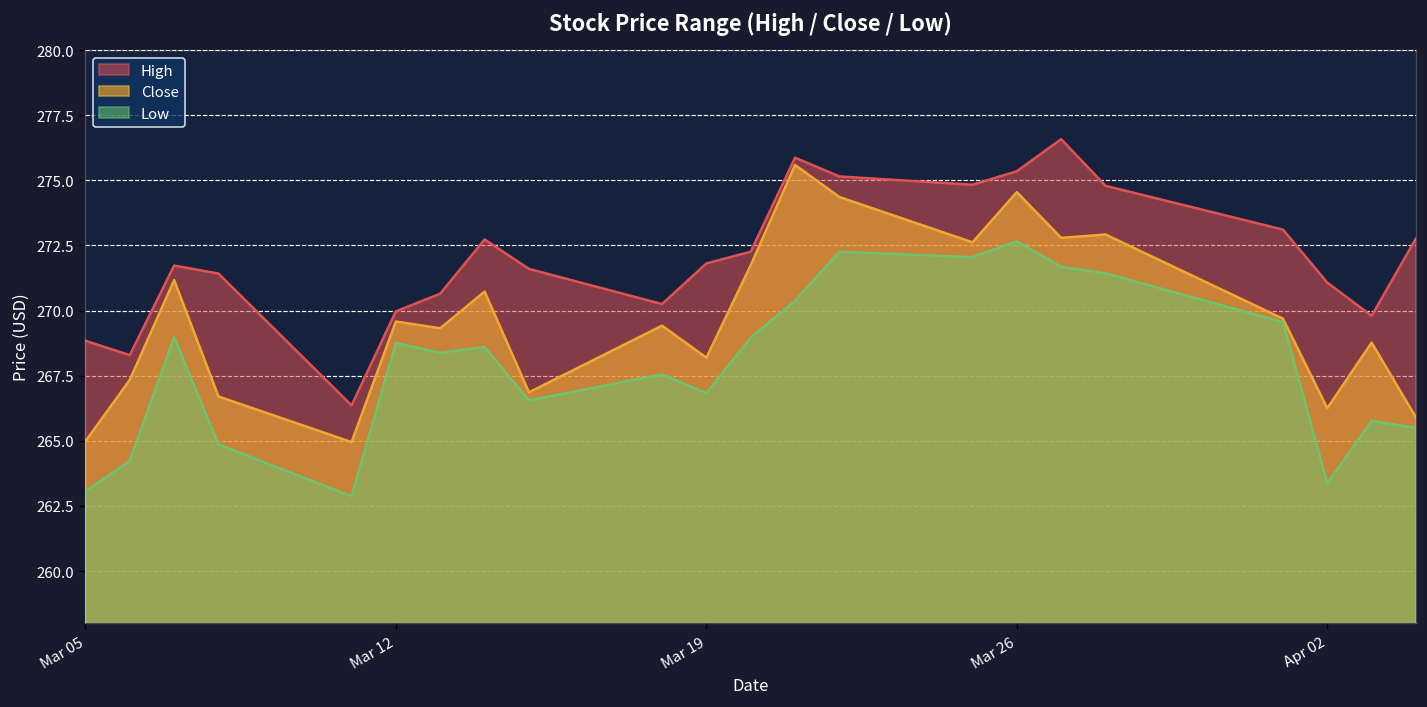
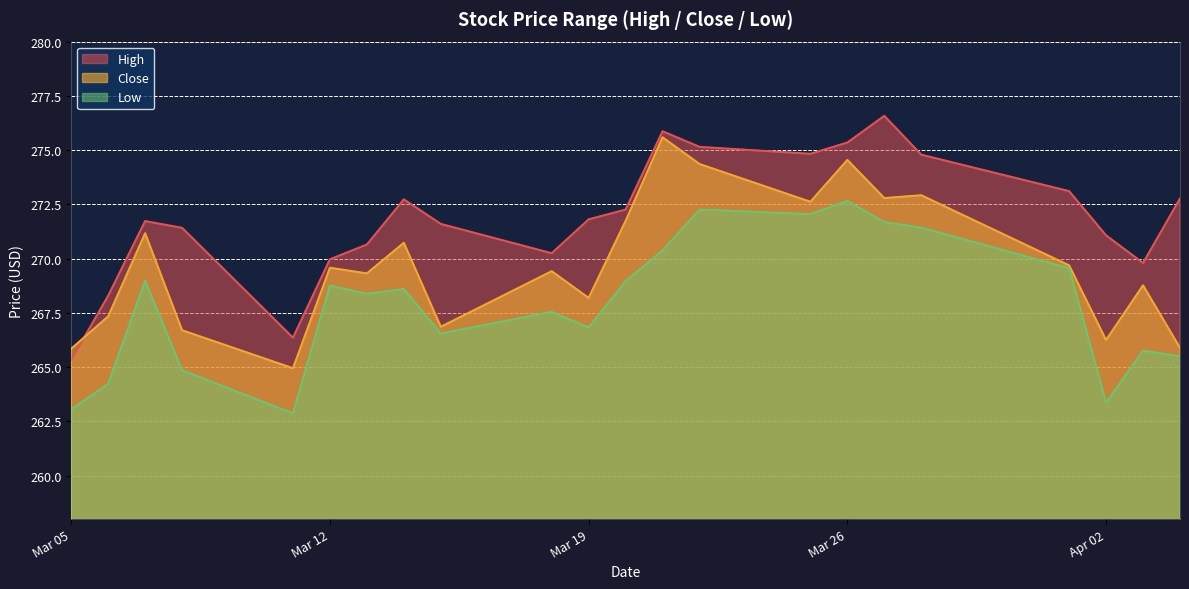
  {
    "High": {
-     "Mar 05": 268.8,
+     "Mar 05": 265.3,
      "Mar 12": 270.0,
      "Mar 19": 271.8,
      "Mar 26": 275.4,
      "Apr 02": 271.1
    },
    "Close": {
-     "Mar 05": 265.0,
+     "Mar 05": 265.8,
      "Mar 12": 269.6,
      "Mar 19": 268.2,
      "Mar 26": 274.5,
      "Apr 02": 266.3
    },
    "Low": {
      "Mar 05": 263.1,
      "Mar 12": 268.8,
      "Mar 19": 266.8,
      "Mar 26": 272.7,
      "Apr 02": 263.4
    }
  }
